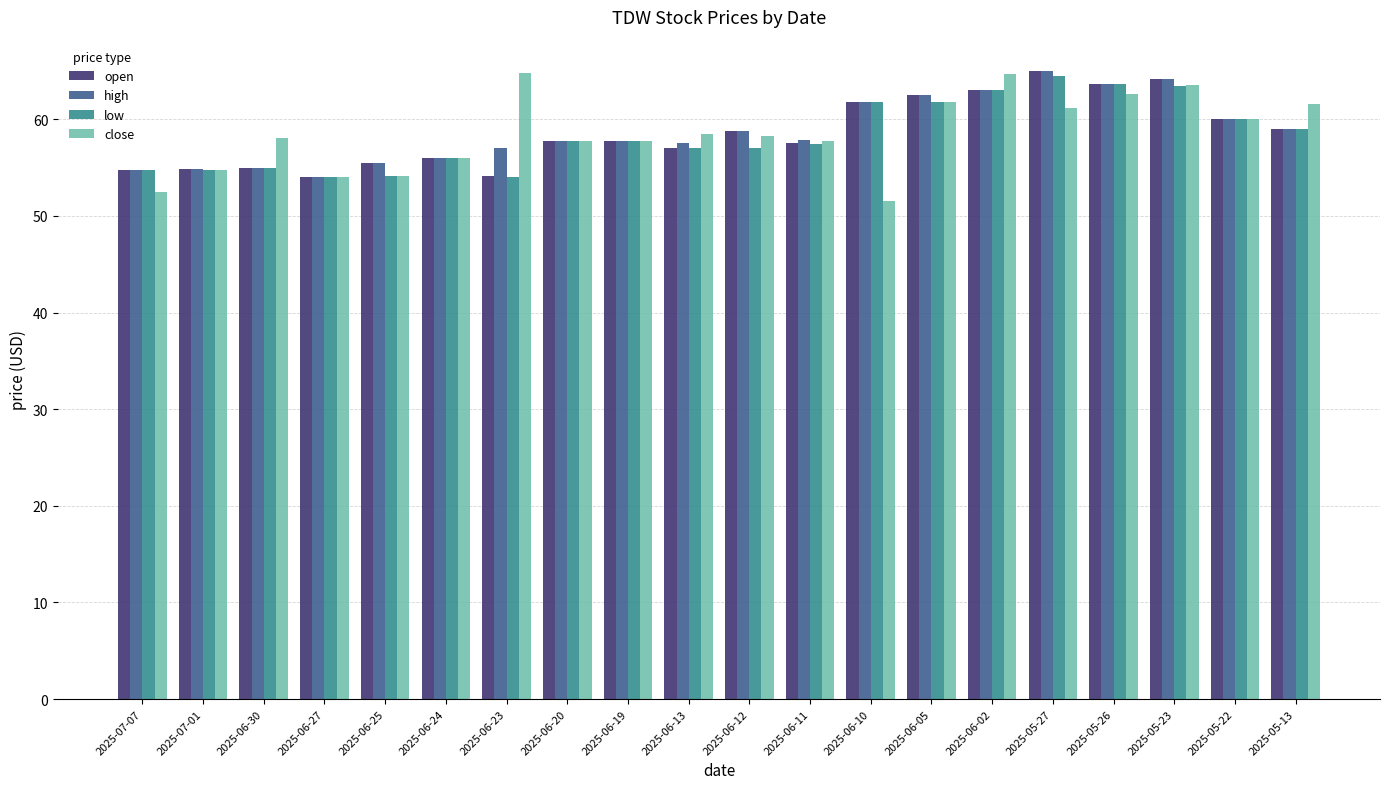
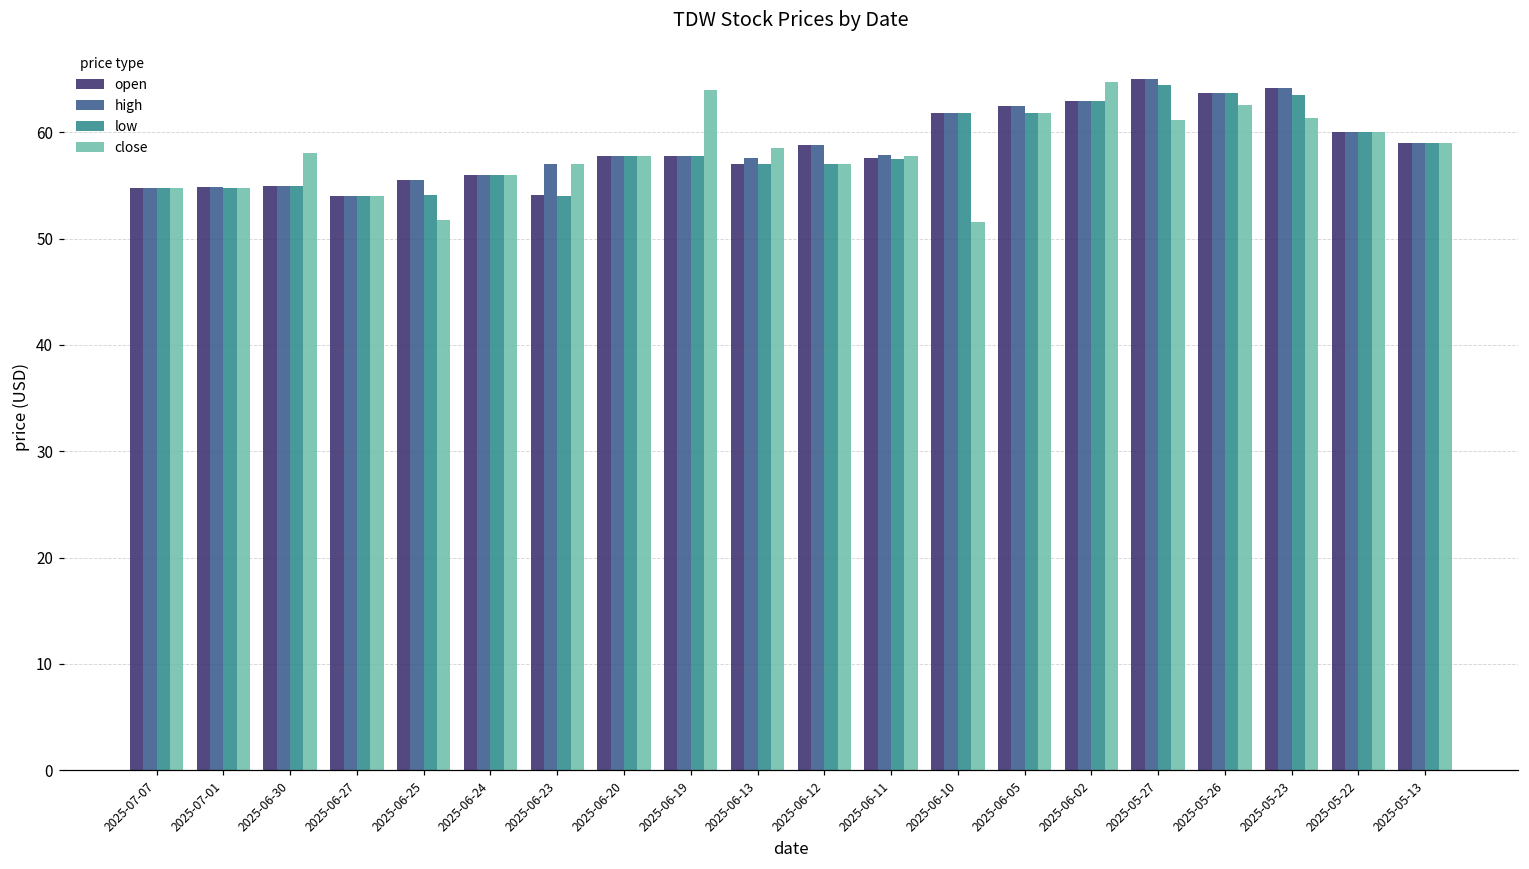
  {
    "close": {
-     "2025-07-07": 53,
+     "2025-07-07": 55,
      "2025-07-01": 55,
      "2025-06-30": 58,
      "2025-06-27": 54,
-     "2025-06-25": 54,
+     "2025-06-25": 52,
      "2025-06-24": 56,
-     "2025-06-23": 65,
+     "2025-06-23": 57,
      "2025-06-20": 58,
-     "2025-06-19": 58,
+     "2025-06-19": 64,
      "2025-06-13": 59,
-     "2025-06-12": 58,
+     "2025-06-12": 57,
      "2025-06-11": 58,
      "2025-06-10": 52,
      "2025-06-05": 62,
      "2025-06-02": 65,
      "2025-05-27": 61,
      "2025-05-26": 63,
-     "2025-05-23": 64,
+     "2025-05-23": 61,
      "2025-05-22": 60,
-     "2025-05-13": 62
+     "2025-05-13": 59
    }
  }
